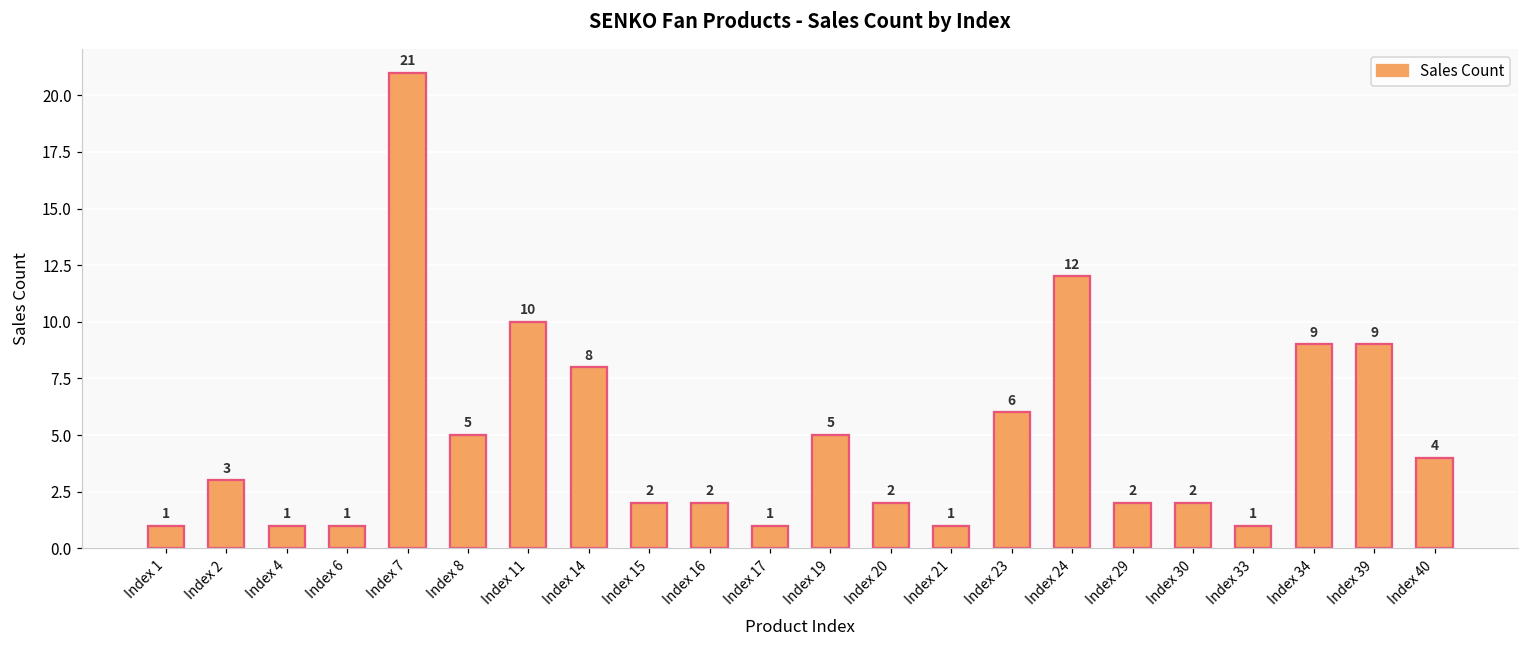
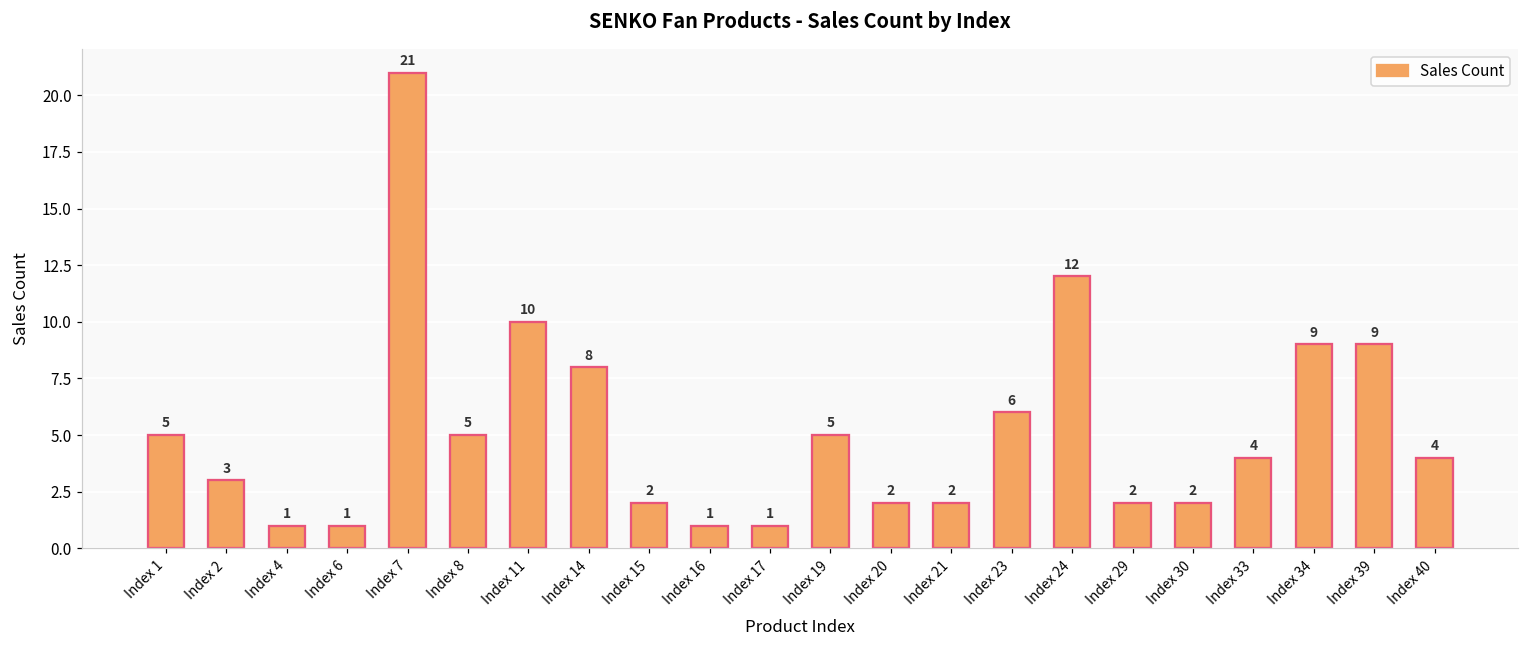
  {
-   "Index 1": 1,
+   "Index 1": 5,
    "Index 2": 3,
    "Index 4": 1,
    "Index 6": 1,
    "Index 7": 21,
    "Index 8": 5,
    "Index 11": 10,
    "Index 14": 8,
    "Index 15": 2,
-   "Index 16": 2,
+   "Index 16": 1,
    "Index 17": 1,
    "Index 19": 5,
    "Index 20": 2,
-   "Index 21": 1,
+   "Index 21": 2,
    "Index 23": 6,
    "Index 24": 12,
    "Index 29": 2,
    "Index 30": 2,
-   "Index 33": 1,
+   "Index 33": 4,
    "Index 34": 9,
    "Index 39": 9,
    "Index 40": 4
  }
